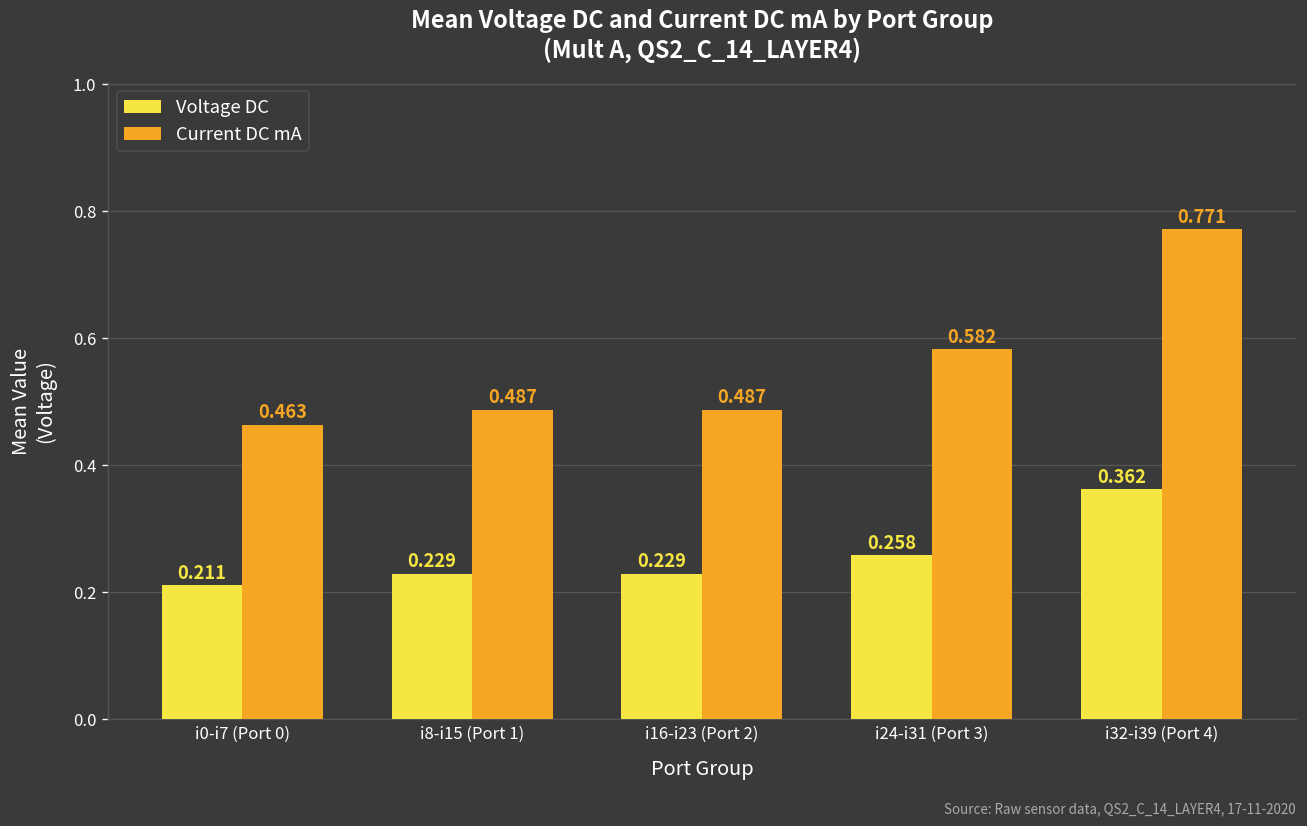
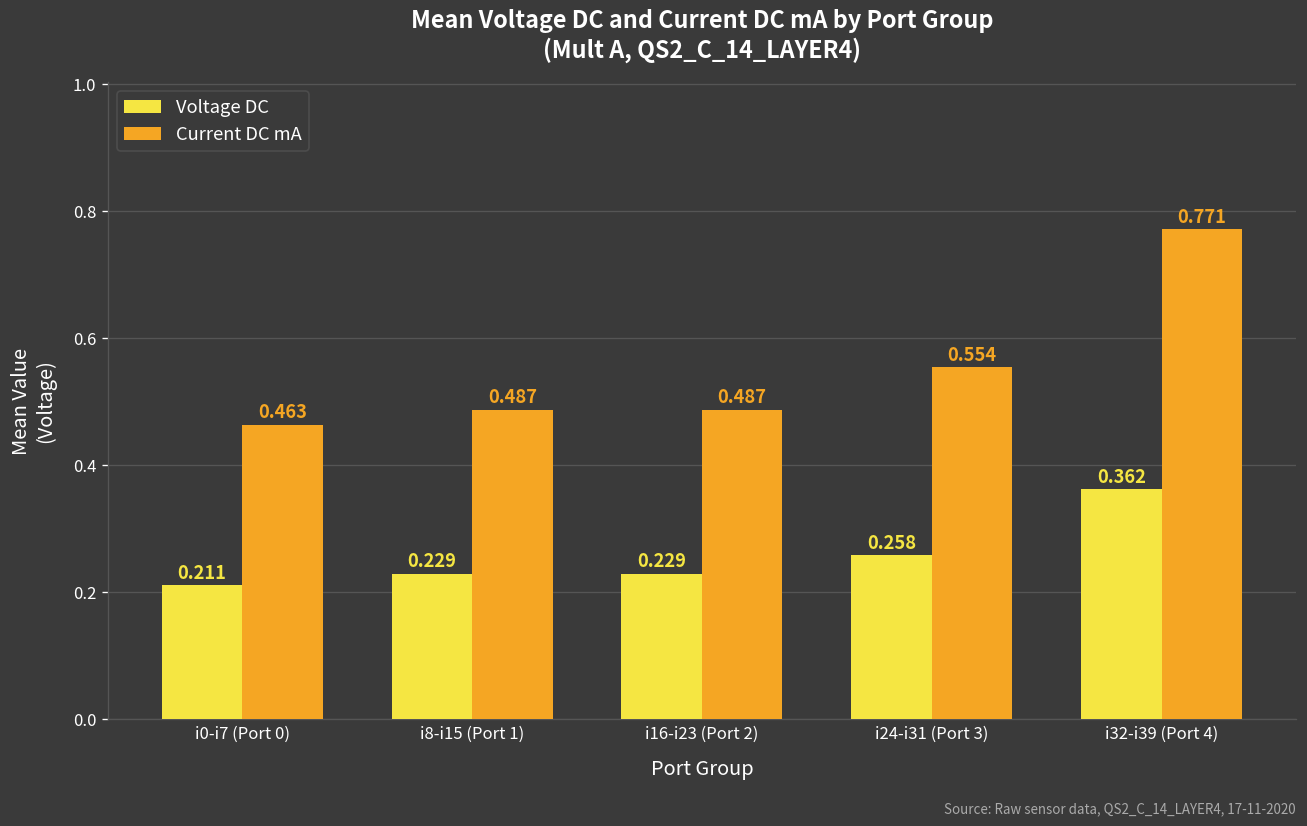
  {
    "Voltage DC": {
      "i0-i7 (Port 0)": 0.211,
      "i8-i15 (Port 1)": 0.229,
      "i16-i23 (Port 2)": 0.229,
      "i24-i31 (Port 3)": 0.258,
      "i32-i39 (Port 4)": 0.362
    },
    "Current DC mA": {
      "i0-i7 (Port 0)": 0.463,
      "i8-i15 (Port 1)": 0.487,
      "i16-i23 (Port 2)": 0.487,
-     "i24-i31 (Port 3)": 0.582,
+     "i24-i31 (Port 3)": 0.554,
      "i32-i39 (Port 4)": 0.771
    }
  }
